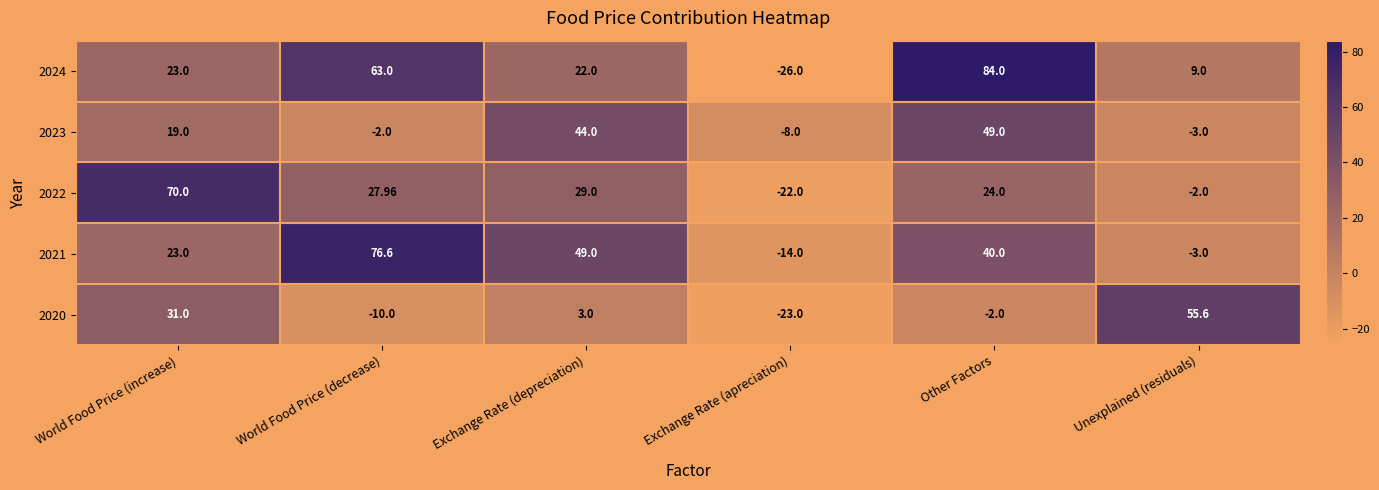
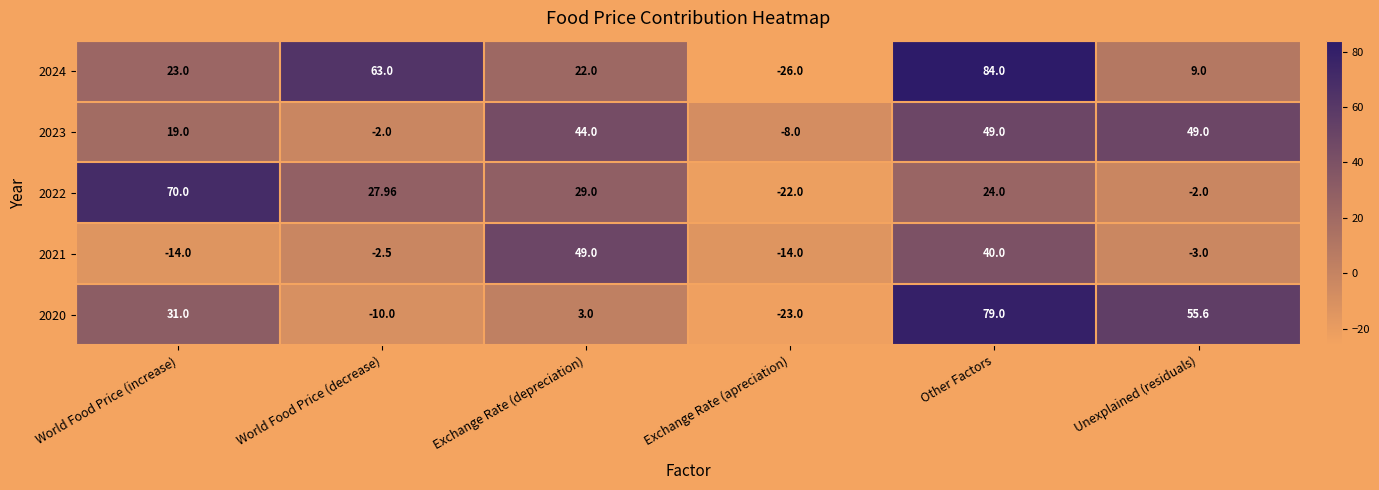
  {
    "2024": {
      "World Food Price (increase)": 23.0,
      "World Food Price (decrease)": 63.0,
      "Exchange Rate (depreciation)": 22.0,
      "Exchange Rate (apreciation)": -26.0,
      "Other Factors": 84.0,
      "Unexplained (residuals)": 9.0
    },
    "2023": {
      "World Food Price (increase)": 19.0,
      "World Food Price (decrease)": -2.0,
      "Exchange Rate (depreciation)": 44.0,
      "Exchange Rate (apreciation)": -8.0,
      "Other Factors": 49.0,
-     "Unexplained (residuals)": -3.0
+     "Unexplained (residuals)": 49.0
    },
    "2022": {
      "World Food Price (increase)": 70.0,
      "World Food Price (decrease)": 27.96,
      "Exchange Rate (depreciation)": 29.0,
      "Exchange Rate (apreciation)": -22.0,
      "Other Factors": 24.0,
      "Unexplained (residuals)": -2.0
    },
    "2021": {
-     "World Food Price (increase)": 23.0,
-     "World Food Price (decrease)": 76.6,
+     "World Food Price (increase)": -14.0,
+     "World Food Price (decrease)": -2.5,
      "Exchange Rate (depreciation)": 49.0,
      "Exchange Rate (apreciation)": -14.0,
      "Other Factors": 40.0,
      "Unexplained (residuals)": -3.0
    },
    "2020": {
      "World Food Price (increase)": 31.0,
      "World Food Price (decrease)": -10.0,
      "Exchange Rate (depreciation)": 3.0,
      "Exchange Rate (apreciation)": -23.0,
-     "Other Factors": -2.0,
+     "Other Factors": 79.0,
      "Unexplained (residuals)": 55.6
    }
  }
